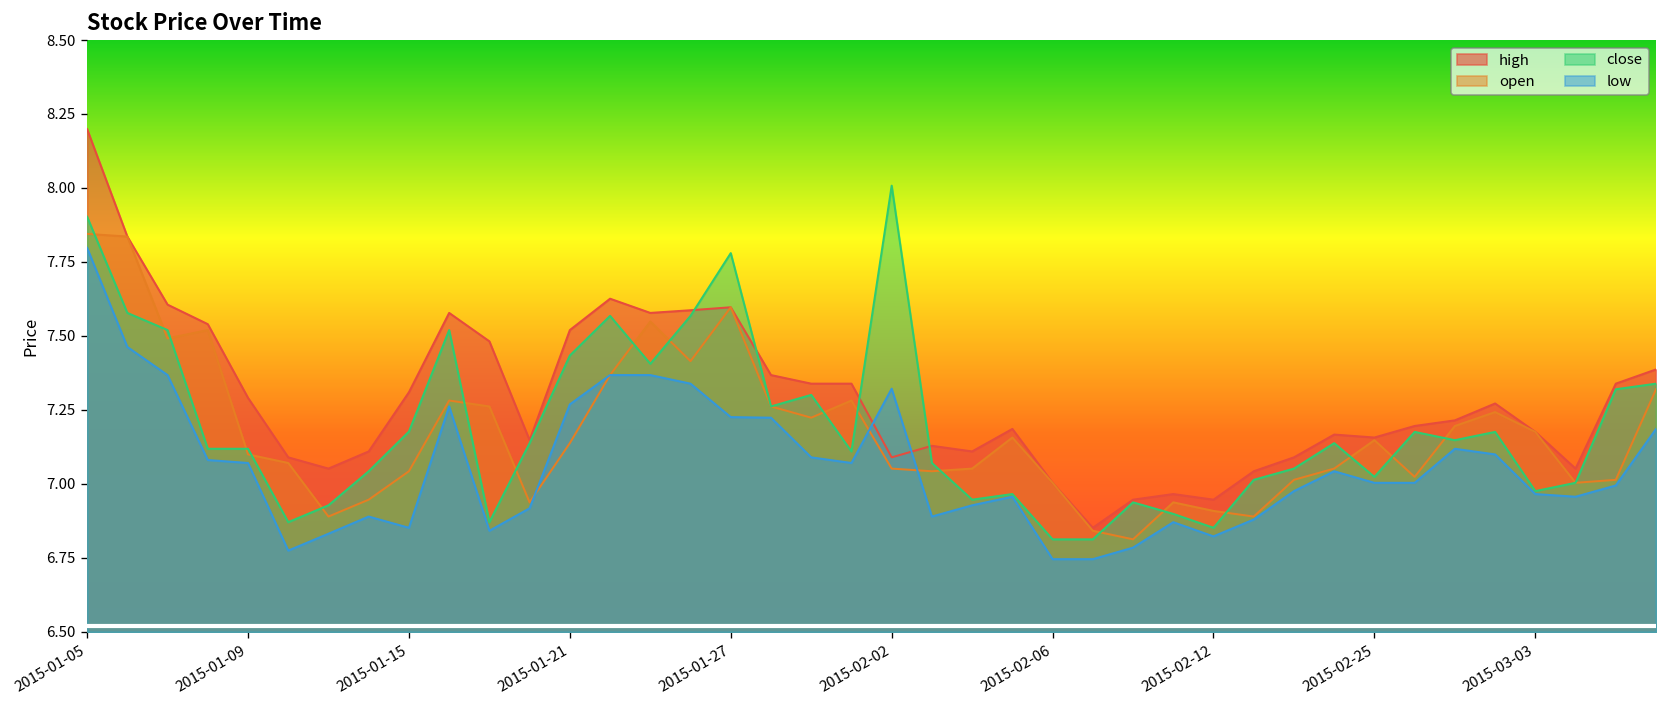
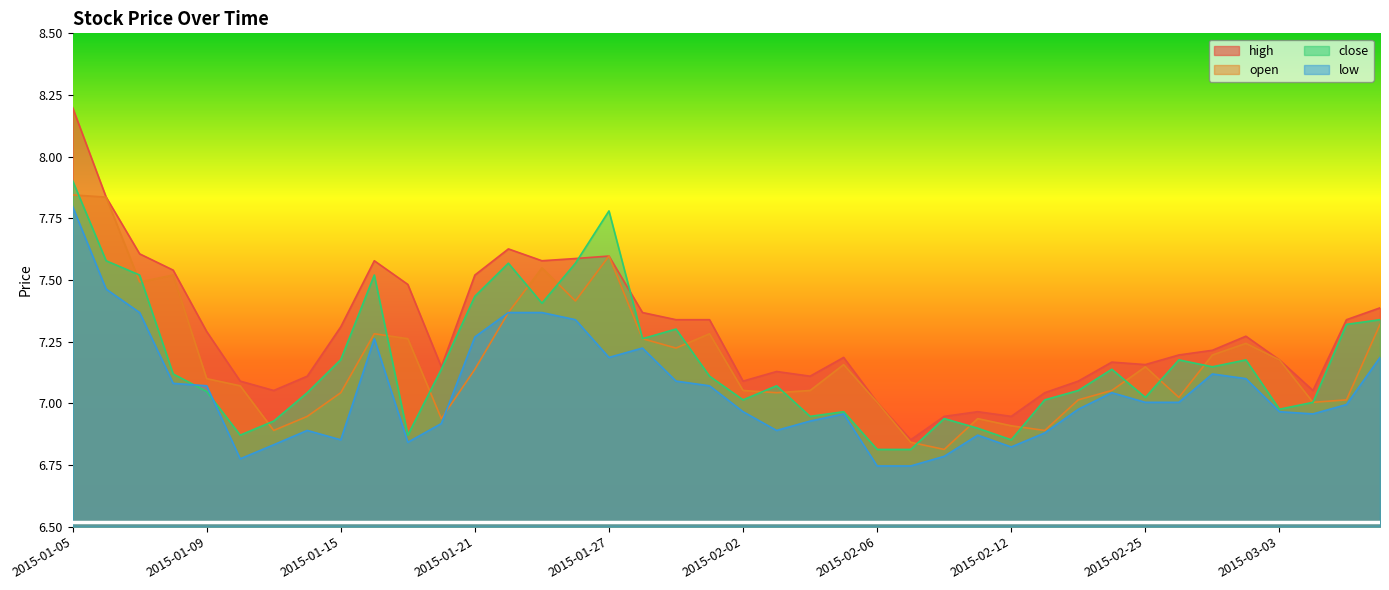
  {
    "close": {
      "2015-01-05": 7.90,
-     "2015-01-09": 7.12,
+     "2015-01-09": 7.05,
      "2015-01-15": 7.18,
      "2015-01-21": 7.43,
      "2015-01-27": 7.78,
-     "2015-02-02": 8.01,
+     "2015-02-02": 7.01,
      "2015-02-06": 6.81,
      "2015-02-12": 6.85,
      "2015-02-25": 7.02
    },
    "low": {
      "2015-01-05": 7.80,
      "2015-01-09": 7.07,
      "2015-01-15": 6.85,
      "2015-01-21": 7.27,
-     "2015-01-27": 7.23,
-     "2015-02-02": 7.32,
+     "2015-01-27": 7.19,
+     "2015-02-02": 6.97,
      "2015-02-06": 6.75,
      "2015-02-12": 6.82,
      "2015-02-25": 7.00
    }
  }
